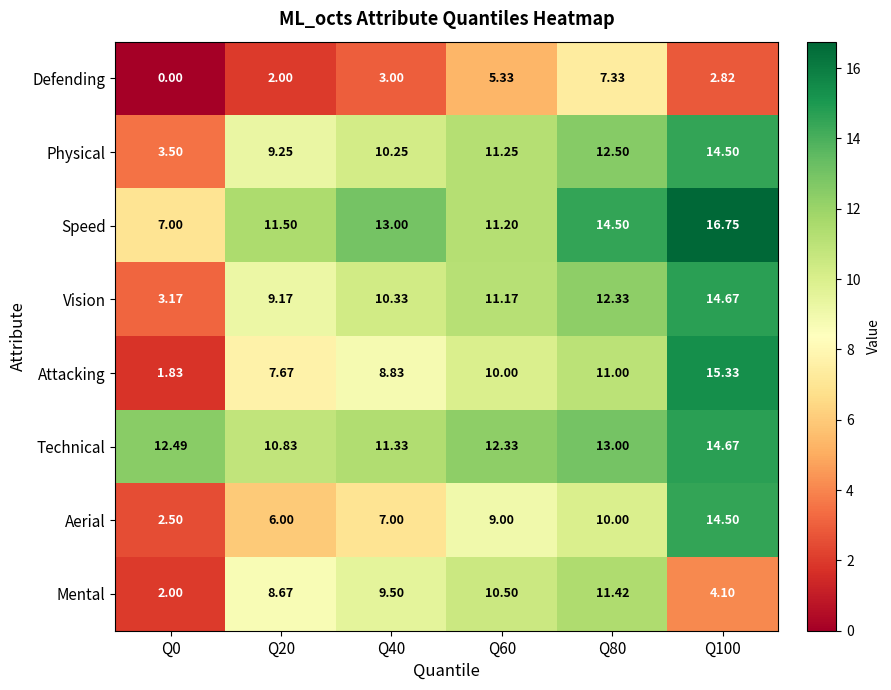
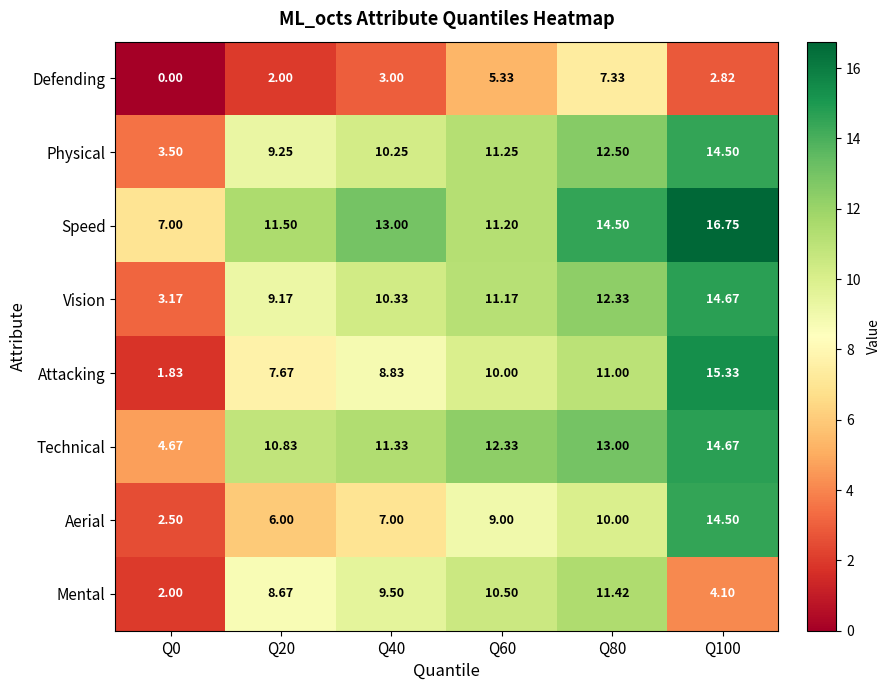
  {
    "Defending": {
      "Q0": 0.00,
      "Q20": 2.00,
      "Q40": 3.00,
      "Q60": 5.33,
      "Q80": 7.33,
      "Q100": 2.82
    },
    "Physical": {
      "Q0": 3.50,
      "Q20": 9.25,
      "Q40": 10.25,
      "Q60": 11.25,
      "Q80": 12.50,
      "Q100": 14.50
    },
    "Speed": {
      "Q0": 7.00,
      "Q20": 11.50,
      "Q40": 13.00,
      "Q60": 11.20,
      "Q80": 14.50,
      "Q100": 16.75
    },
    "Vision": {
      "Q0": 3.17,
      "Q20": 9.17,
      "Q40": 10.33,
      "Q60": 11.17,
      "Q80": 12.33,
      "Q100": 14.67
    },
    "Attacking": {
      "Q0": 1.83,
      "Q20": 7.67,
      "Q40": 8.83,
      "Q60": 10.00,
      "Q80": 11.00,
      "Q100": 15.33
    },
    "Technical": {
-     "Q0": 12.49,
+     "Q0": 4.67,
      "Q20": 10.83,
      "Q40": 11.33,
      "Q60": 12.33,
      "Q80": 13.00,
      "Q100": 14.67
    },
    "Aerial": {
      "Q0": 2.50,
      "Q20": 6.00,
      "Q40": 7.00,
      "Q60": 9.00,
      "Q80": 10.00,
      "Q100": 14.50
    },
    "Mental": {
      "Q0": 2.00,
      "Q20": 8.67,
      "Q40": 9.50,
      "Q60": 10.50,
      "Q80": 11.42,
      "Q100": 4.10
    }
  }
